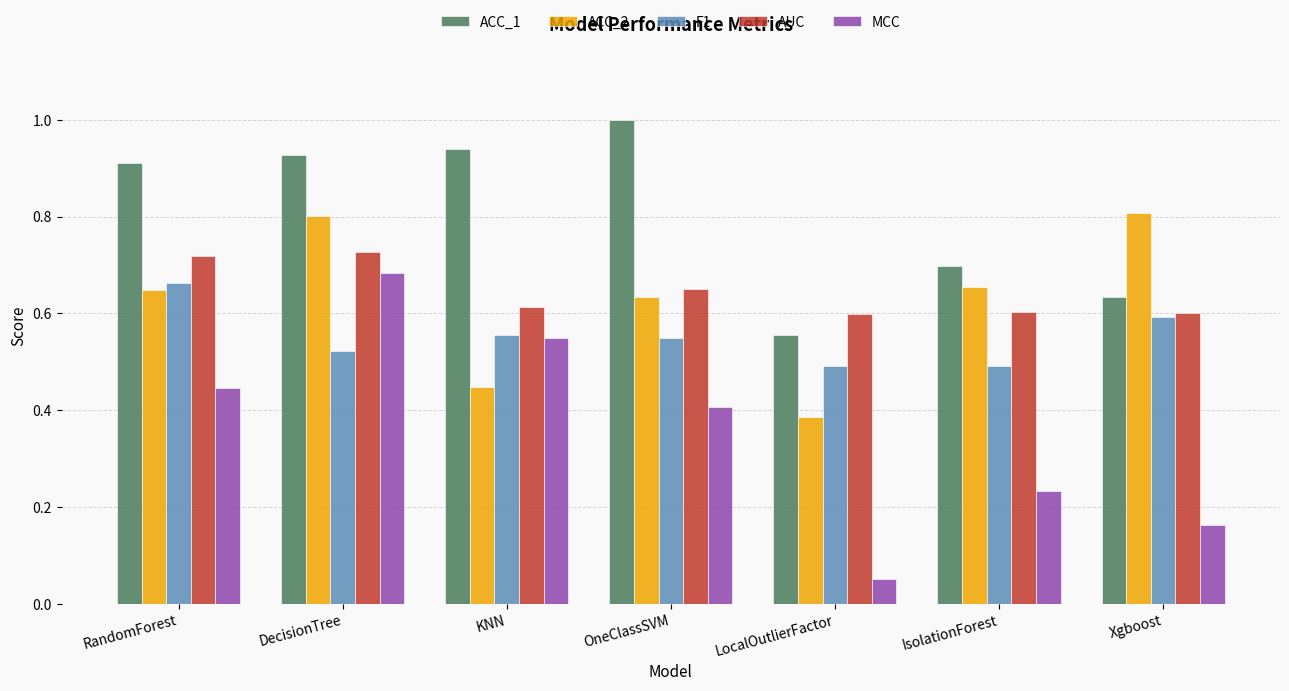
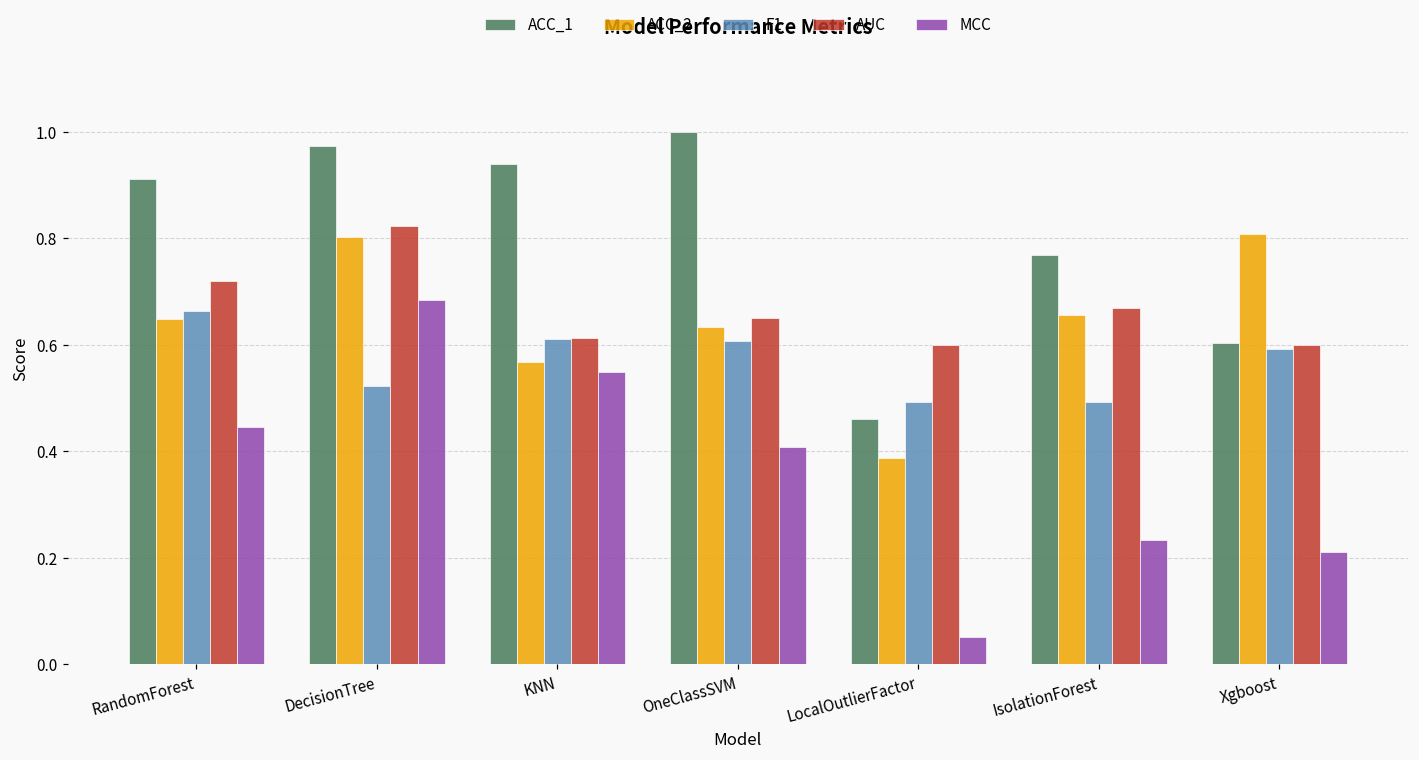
  {
    "ACC_1": {
      "RandomForest": 0.91,
-     "DecisionTree": 0.93,
+     "DecisionTree": 0.97,
      "KNN": 0.94,
      "OneClassSVM": 1.00,
-     "LocalOutlierFactor": 0.55,
-     "IsolationForest": 0.70,
-     "Xgboost": 0.63
+     "LocalOutlierFactor": 0.46,
+     "IsolationForest": 0.77,
+     "Xgboost": 0.60
    },
    "ACC_2": {
      "RandomForest": 0.65,
      "DecisionTree": 0.80,
-     "KNN": 0.45,
+     "KNN": 0.57,
      "OneClassSVM": 0.63,
      "LocalOutlierFactor": 0.39,
      "IsolationForest": 0.66,
      "Xgboost": 0.81
    },
    "F1": {
      "RandomForest": 0.66,
      "DecisionTree": 0.52,
-     "KNN": 0.56,
-     "OneClassSVM": 0.55,
+     "KNN": 0.61,
+     "OneClassSVM": 0.61,
      "LocalOutlierFactor": 0.49,
      "IsolationForest": 0.49,
      "Xgboost": 0.59
    },
    "AUC": {
      "RandomForest": 0.72,
-     "DecisionTree": 0.73,
+     "DecisionTree": 0.82,
      "KNN": 0.61,
      "OneClassSVM": 0.65,
      "LocalOutlierFactor": 0.60,
-     "IsolationForest": 0.60,
+     "IsolationForest": 0.67,
      "Xgboost": 0.60
    },
    "MCC": {
      "RandomForest": 0.45,
      "DecisionTree": 0.68,
      "KNN": 0.55,
      "OneClassSVM": 0.41,
      "LocalOutlierFactor": 0.05,
      "IsolationForest": 0.23,
-     "Xgboost": 0.16
+     "Xgboost": 0.21
    }
  }
